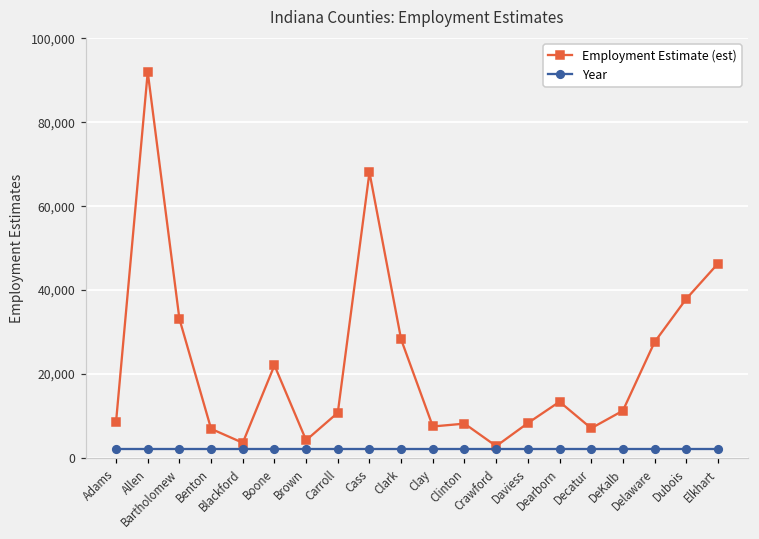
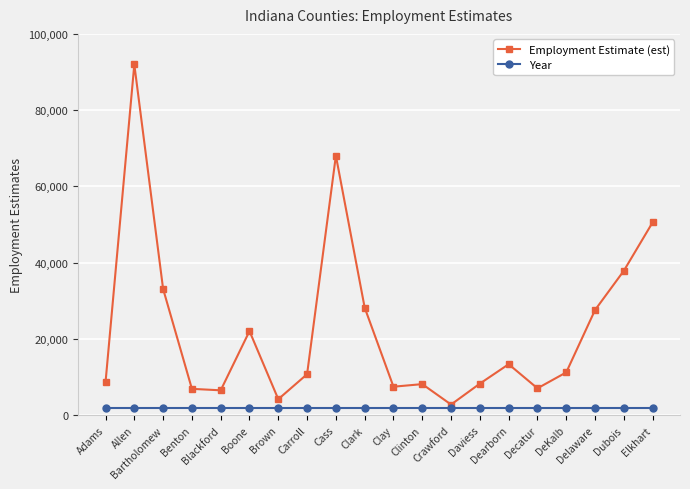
  {
    "Employment Estimate (est)": {
      "Adams": "9,000",
      "Allen": "92,000",
      "Bartholomew": "33,000",
      "Benton": "7,000",
-     "Blackford": "4,000",
+     "Blackford": "7,000",
      "Boone": "22,000",
      "Brown": "4,000",
      "Carroll": "11,000",
      "Cass": "68,000",
      "Clark": "28,000",
      "Clay": "7,000",
      "Clinton": "8,000",
      "Crawford": "3,000",
      "Daviess": "8,000",
      "Dearborn": "13,000",
      "Decatur": "7,000",
      "DeKalb": "11,000",
      "Delaware": "28,000",
      "Dubois": "38,000",
-     "Elkhart": "46,000"
+     "Elkhart": "51,000"
    },
    "Year": {
      "Adams": "2,000",
      "Allen": "2,000",
      "Bartholomew": "2,000",
      "Benton": "2,000",
      "Blackford": "2,000",
      "Boone": "2,000",
      "Brown": "2,000",
      "Carroll": "2,000",
      "Cass": "2,000",
      "Clark": "2,000",
      "Clay": "2,000",
      "Clinton": "2,000",
      "Crawford": "2,000",
      "Daviess": "2,000",
      "Dearborn": "2,000",
      "Decatur": "2,000",
      "DeKalb": "2,000",
      "Delaware": "2,000",
      "Dubois": "2,000",
      "Elkhart": "2,000"
    }
  }
